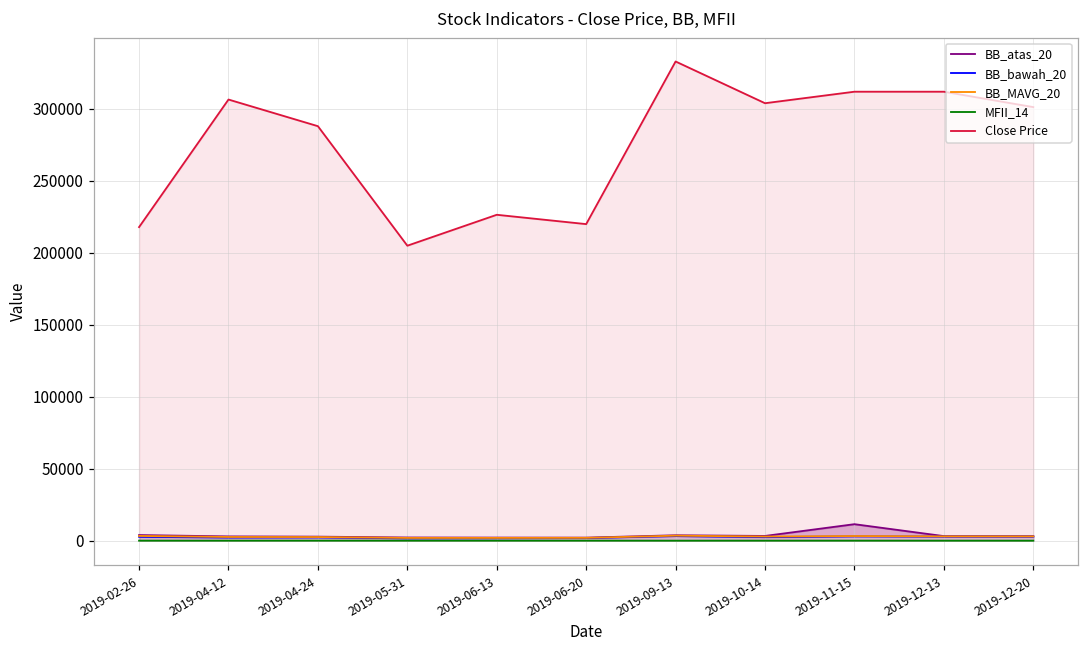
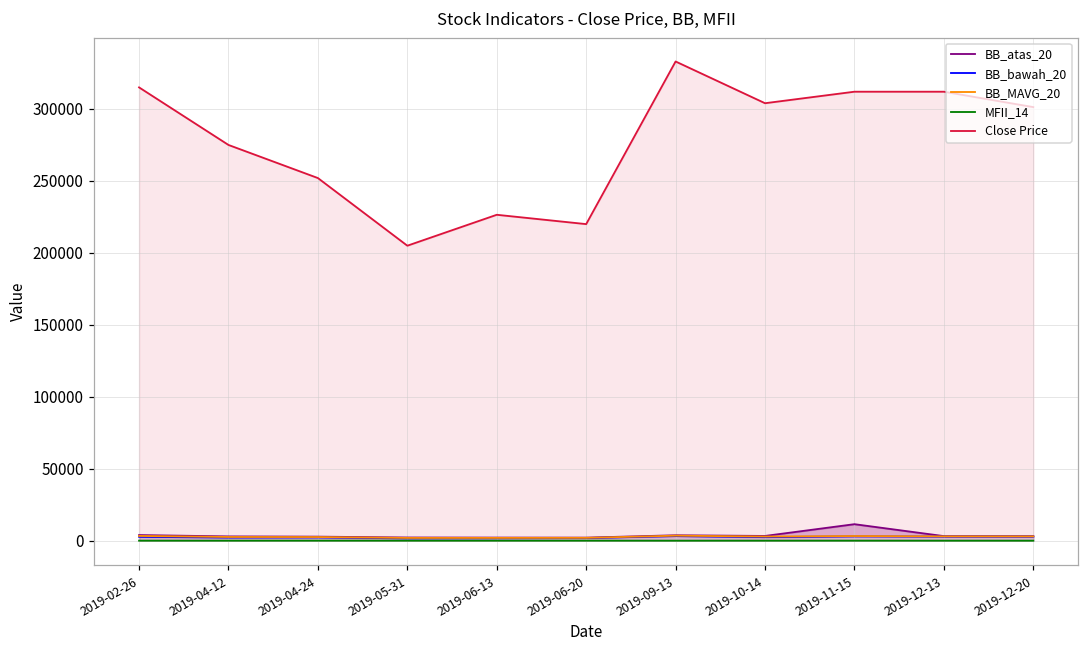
  {
    "BB_atas_20": {
      "2019-11-15": 12000
    },
    "MFII_14": {
      "2019-02-26": 0,
      "2019-04-12": 0,
      "2019-04-24": 0,
      "2019-09-13": 0,
      "2019-10-14": 0,
      "2019-11-15": 0,
      "2019-12-13": 0,
      "2019-12-20": 0
    },
    "Close Price": {
-     "2019-02-26": 218000,
-     "2019-04-12": 307000,
-     "2019-04-24": 288000,
+     "2019-02-26": 315000,
+     "2019-04-12": 275000,
+     "2019-04-24": 252000,
      "2019-05-31": 205000,
      "2019-06-13": 226000,
      "2019-06-20": 220000,
      "2019-09-13": 333000,
      "2019-10-14": 304000,
      "2019-11-15": 312000,
      "2019-12-13": 312000
    }
  }
